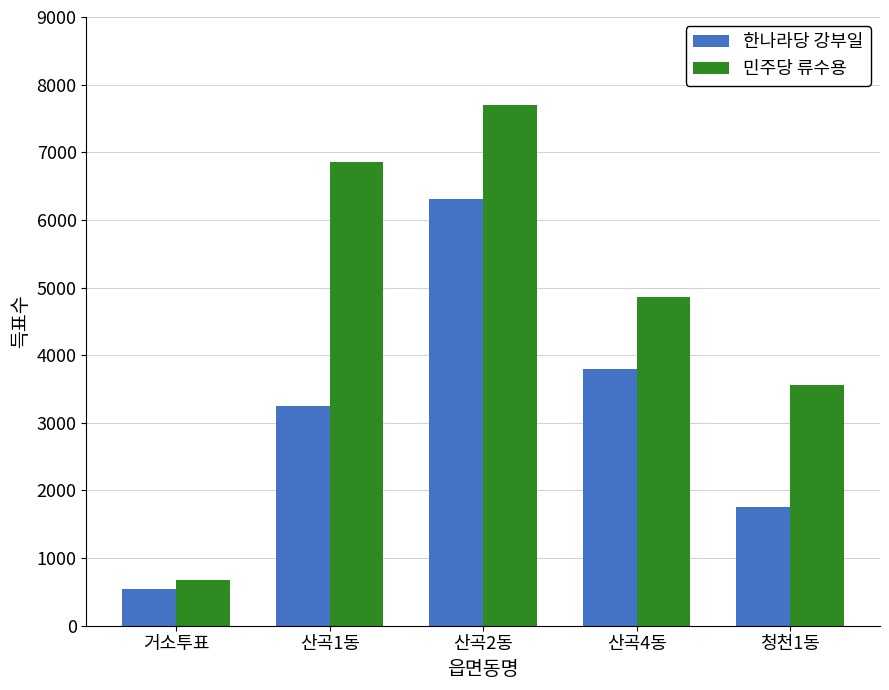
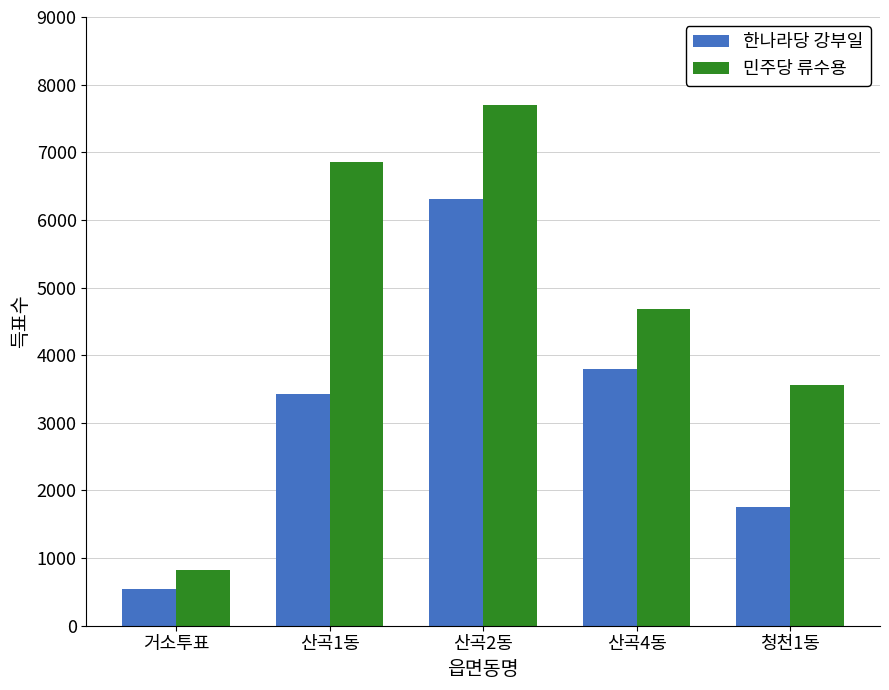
  {
    "한나라당 강부일": {
      "거소투표": 500,
-     "산곡1동": 3300,
+     "산곡1동": 3400,
      "산곡2동": 6300,
      "산곡4동": 3800,
      "청천1동": 1800
    },
    "민주당 류수용": {
-     "거소투표": 700,
+     "거소투표": 800,
      "산곡1동": 6900,
      "산곡2동": 7700,
-     "산곡4동": 4900,
+     "산곡4동": 4700,
      "청천1동": 3600
    }
  }
